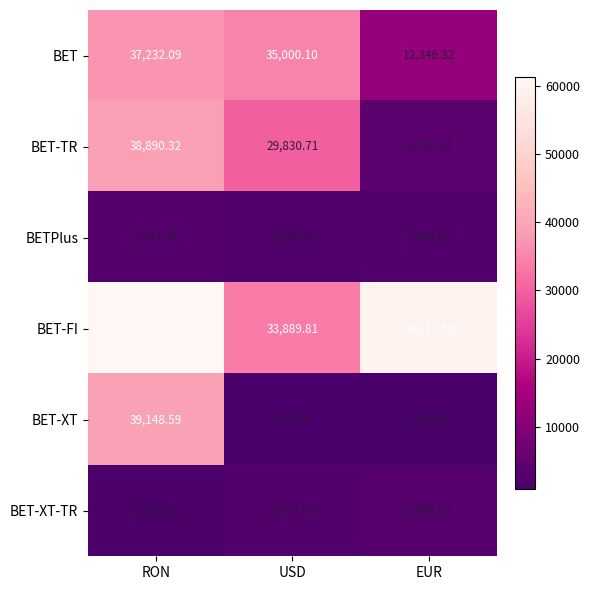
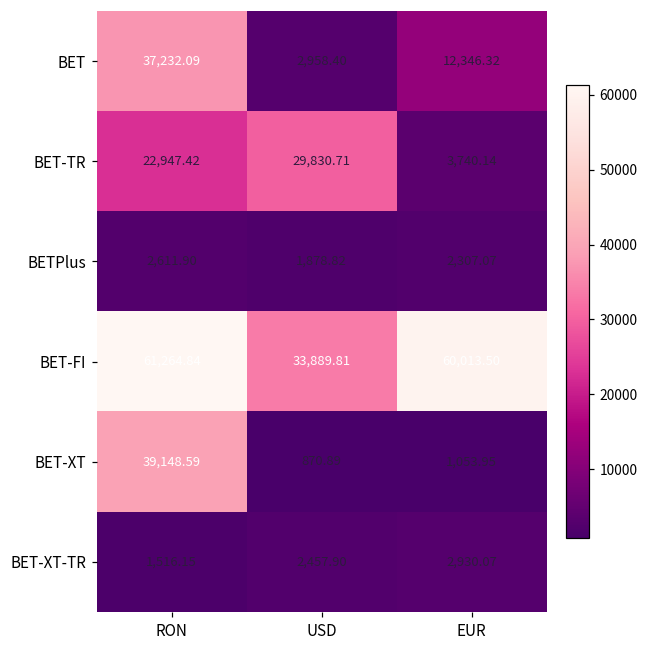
  {
    "BET": {
      "RON": "37,232.09",
-     "USD": "35,000.10",
+     "USD": "2,958.40",
      "EUR": "12,346.32"
    },
    "BET-TR": {
-     "RON": "38,890.32",
+     "RON": "22,947.42",
      "USD": "29,830.71",
      "EUR": "3,740.14"
    },
    "BET-FI": {
      "USD": "33,889.81"
    },
    "BET-XT": {
      "RON": "39,148.59"
    },
    "BET-XT-TR": {
      "EUR": "2,930.07"
    }
  }
